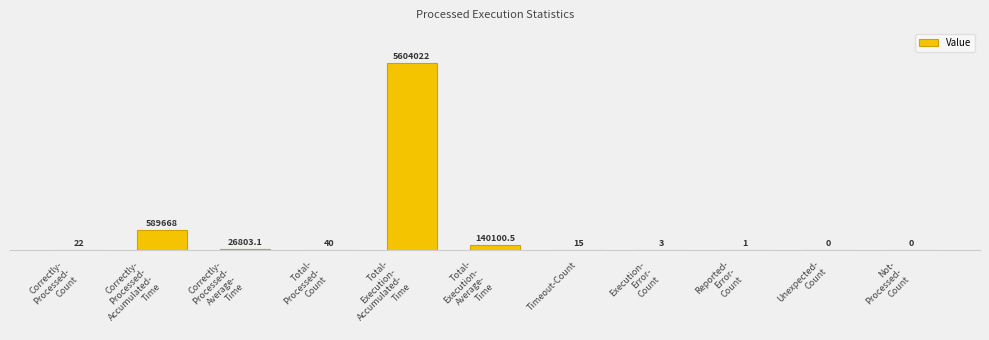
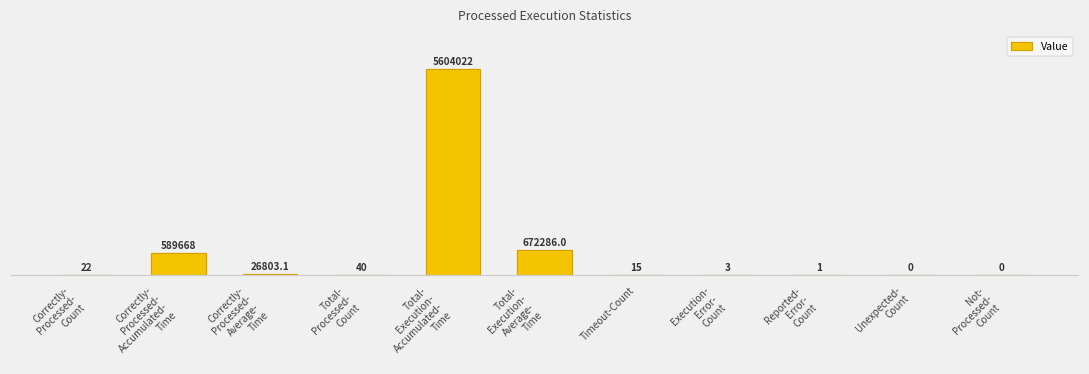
  {
    "Correctly- Processed- Count": 22,
    "Correctly- Processed- Accumulated- Time": 589668,
    "Correctly- Processed- Average- Time": 26803.1,
    "Total- Processed- Count": 40,
    "Total- Execution- Accumulated- Time": 5604022,
-   "Total- Execution- Average- Time": 140100.5,
+   "Total- Execution- Average- Time": 672286.0,
    "Timeout-Count": 15,
    "Execution- Error- Count": 3,
    "Reported- Error- Count": 1,
    "Unexpected- Count": 0,
    "Not- Processed- Count": 0
  }
